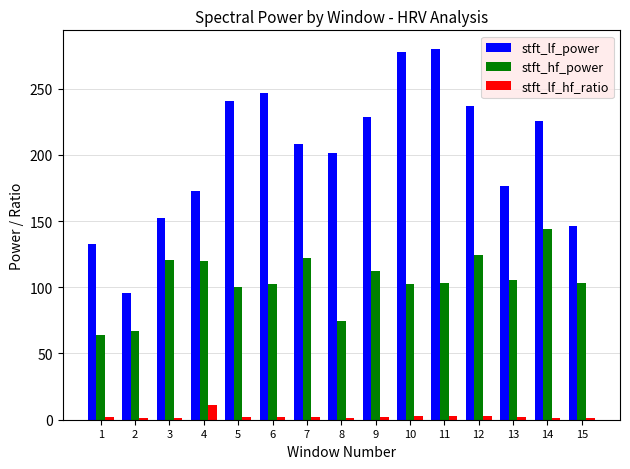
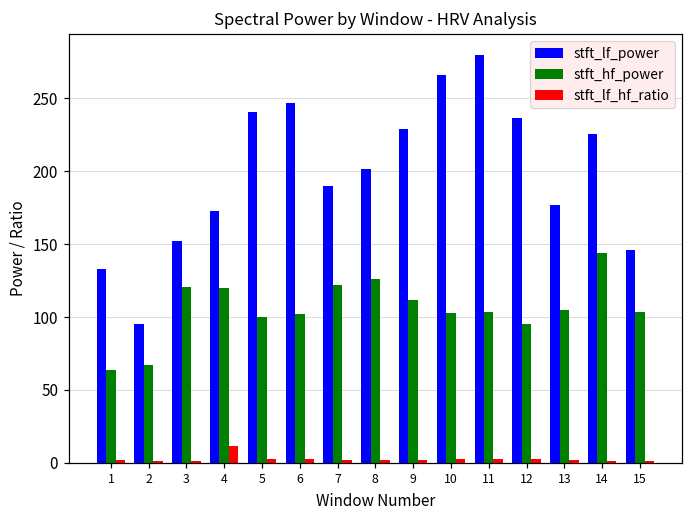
  {
    "stft_lf_power": {
      "1": 133,
      "2": 96,
      "3": 152,
      "4": 173,
      "5": 241,
      "6": 247,
-     "7": 208,
+     "7": 190,
      "8": 202,
      "9": 229,
-     "10": 277,
+     "10": 266,
      "11": 280,
      "12": 237,
      "13": 177,
      "14": 226,
      "15": 146
    },
    "stft_hf_power": {
      "1": 64,
      "2": 67,
      "3": 121,
      "4": 120,
      "5": 100,
      "6": 102,
      "7": 122,
-     "8": 75,
+     "8": 126,
      "9": 112,
      "10": 103,
      "11": 103,
-     "12": 124,
+     "12": 96,
      "13": 105,
      "14": 144,
      "15": 104
    },
    "stft_lf_hf_ratio": {
      "1": 2,
      "4": 11,
      "5": 2,
      "6": 2,
      "9": 2,
      "10": 3,
      "11": 3,
      "12": 2
    }
  }
